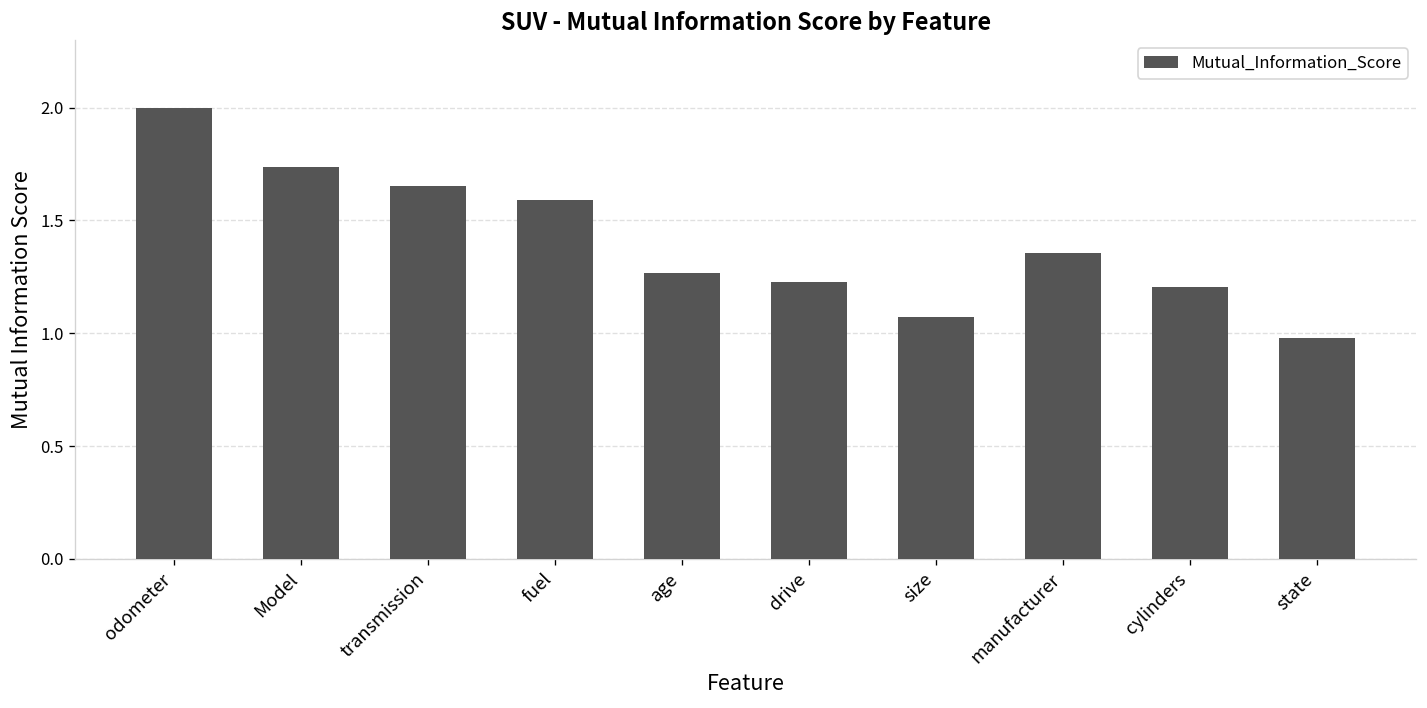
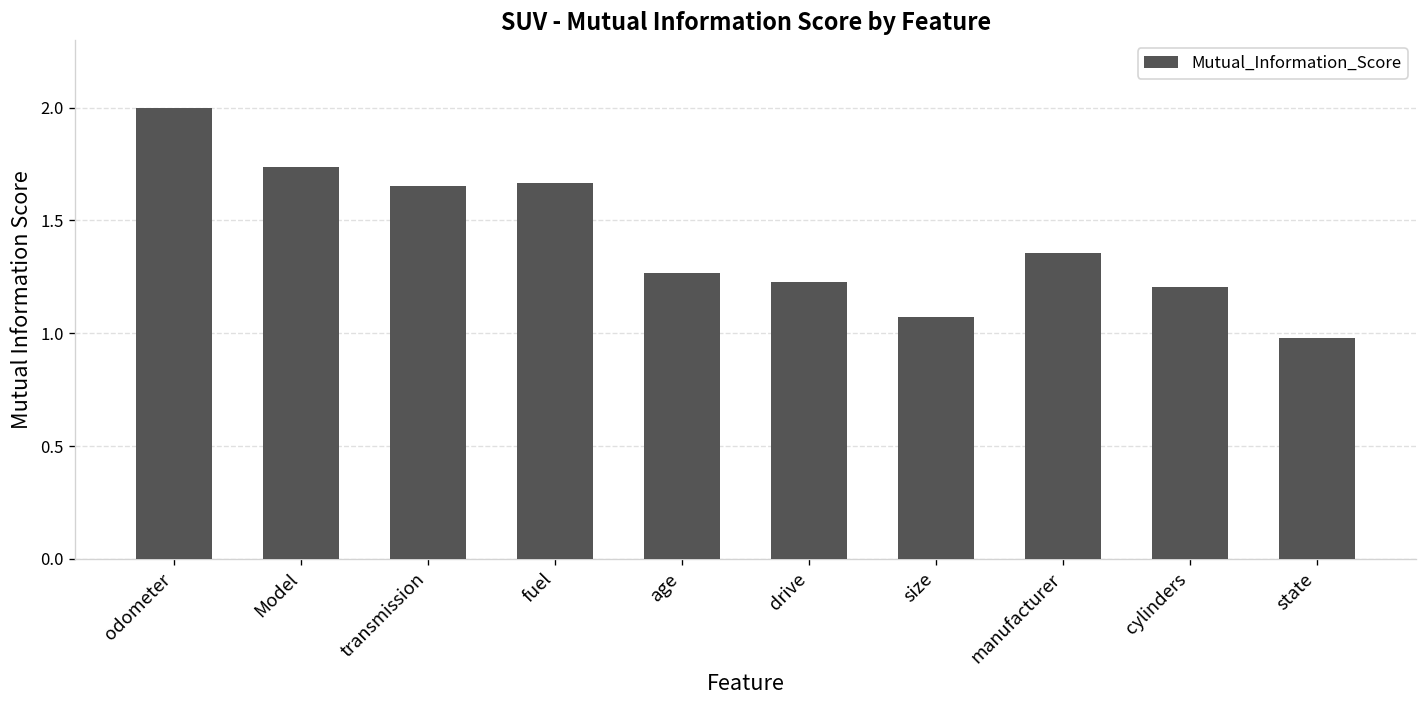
  {
    "odometer": 2.00,
    "Model": 1.74,
    "transmission": 1.65,
-   "fuel": 1.59,
+   "fuel": 1.66,
    "age": 1.27,
    "drive": 1.23,
    "size": 1.07,
    "manufacturer": 1.35,
    "cylinders": 1.20,
    "state": 0.98
  }
